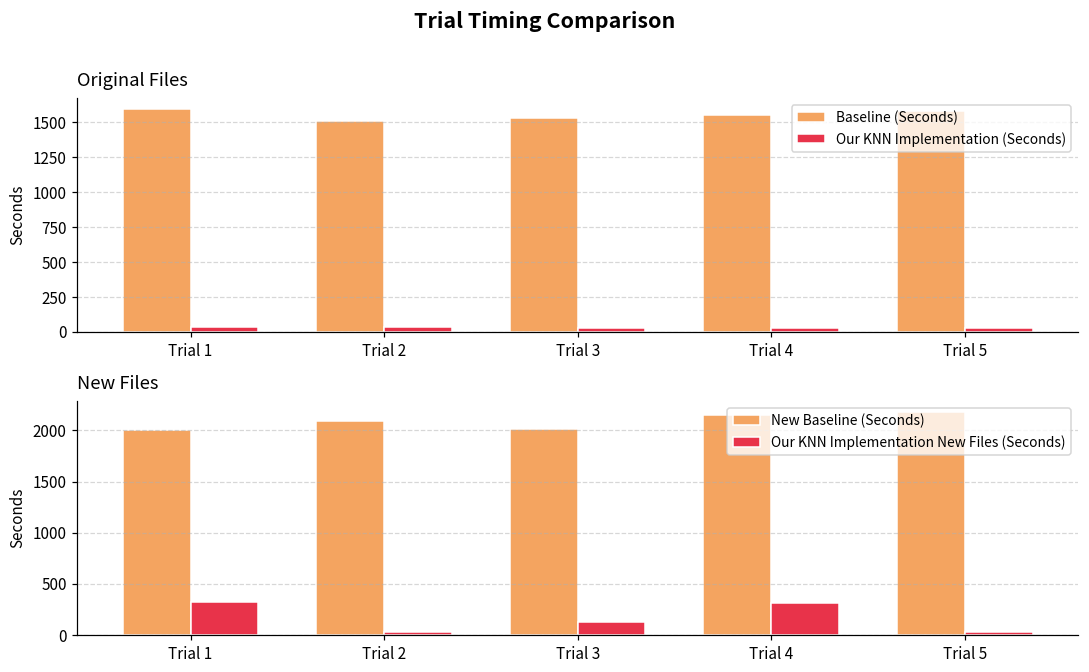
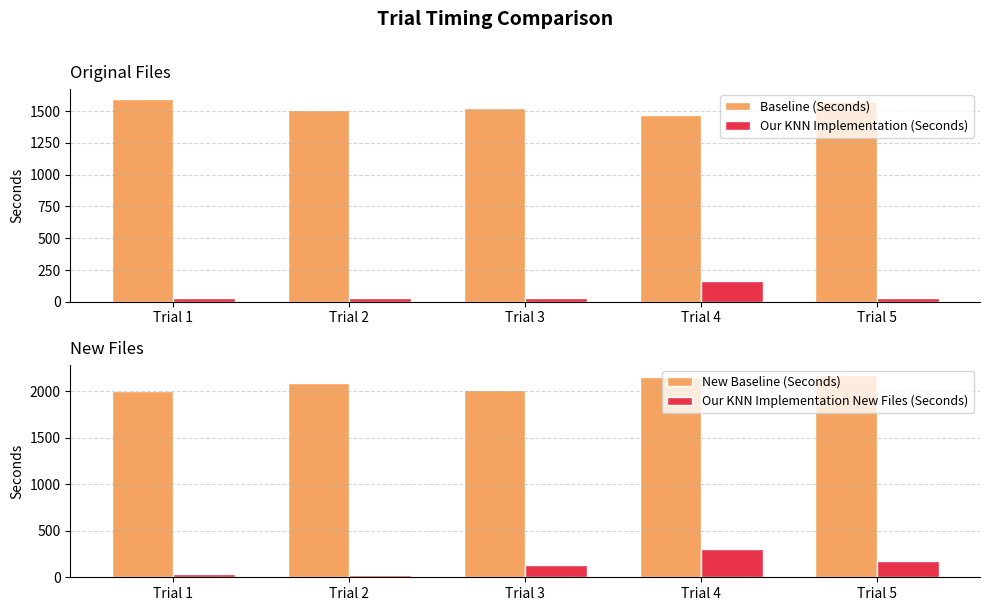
  {
    "Original Files": {
      "Baseline (Seconds)": {
        "Trial 1": 1590,
        "Trial 2": 1510,
        "Trial 3": 1530,
-       "Trial 4": 1550
+       "Trial 4": 1470
      },
      "Our KNN Implementation (Seconds)": {
        "Trial 1": 30,
        "Trial 2": 30,
        "Trial 3": 30,
-       "Trial 4": 30,
+       "Trial 4": 170,
        "Trial 5": 30
      }
    },
    "New Files": {
      "New Baseline (Seconds)": {
        "Trial 1": 2000,
        "Trial 2": 2100,
        "Trial 3": 2000
      },
      "Our KNN Implementation New Files (Seconds)": {
-       "Trial 1": 300,
+       "Trial 1": 0,
        "Trial 3": 100,
        "Trial 4": 300,
-       "Trial 5": 0
+       "Trial 5": 200
      }
    }
  }
